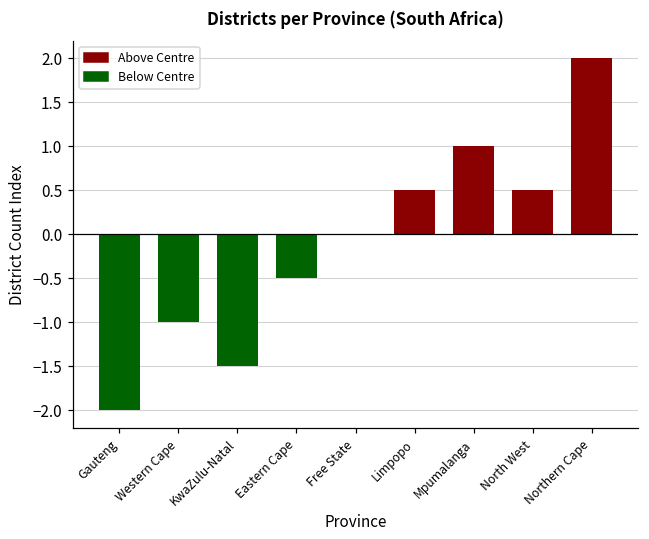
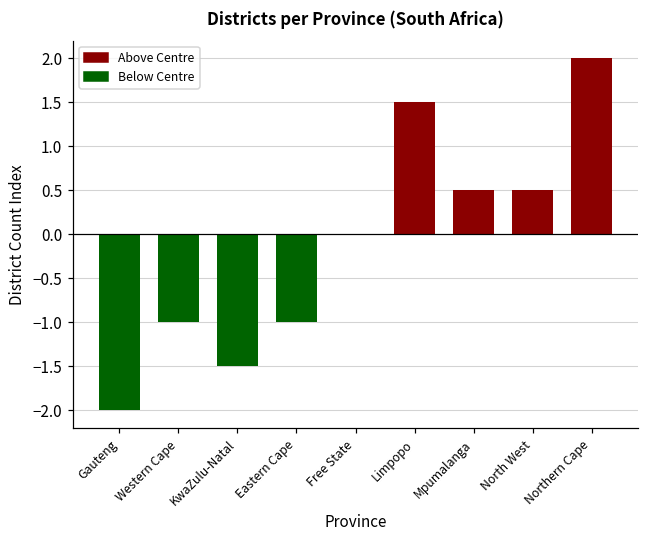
  {
    "Gauteng": -2.0,
    "Western Cape": -1.0,
    "KwaZulu-Natal": -1.5,
-   "Eastern Cape": -0.5,
+   "Eastern Cape": -1.0,
    "Free State": 0.0,
-   "Limpopo": 0.5,
-   "Mpumalanga": 1.0,
+   "Limpopo": 1.5,
+   "Mpumalanga": 0.5,
    "North West": 0.5,
    "Northern Cape": 2.0
  }
